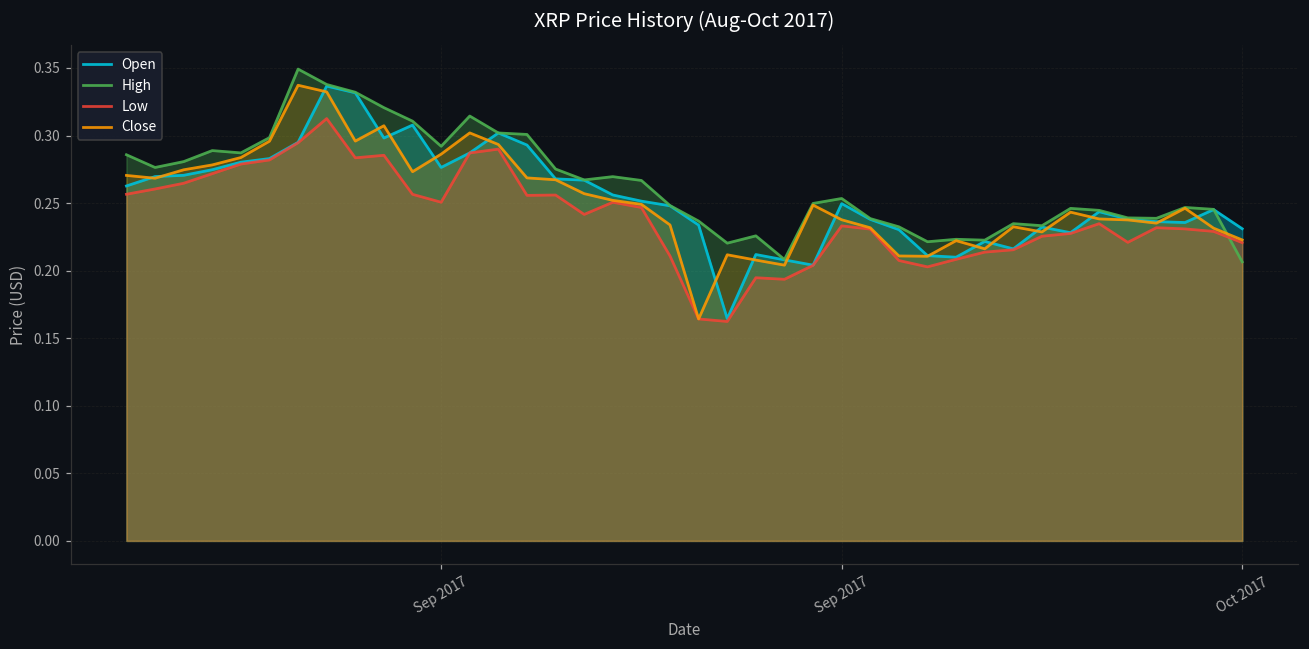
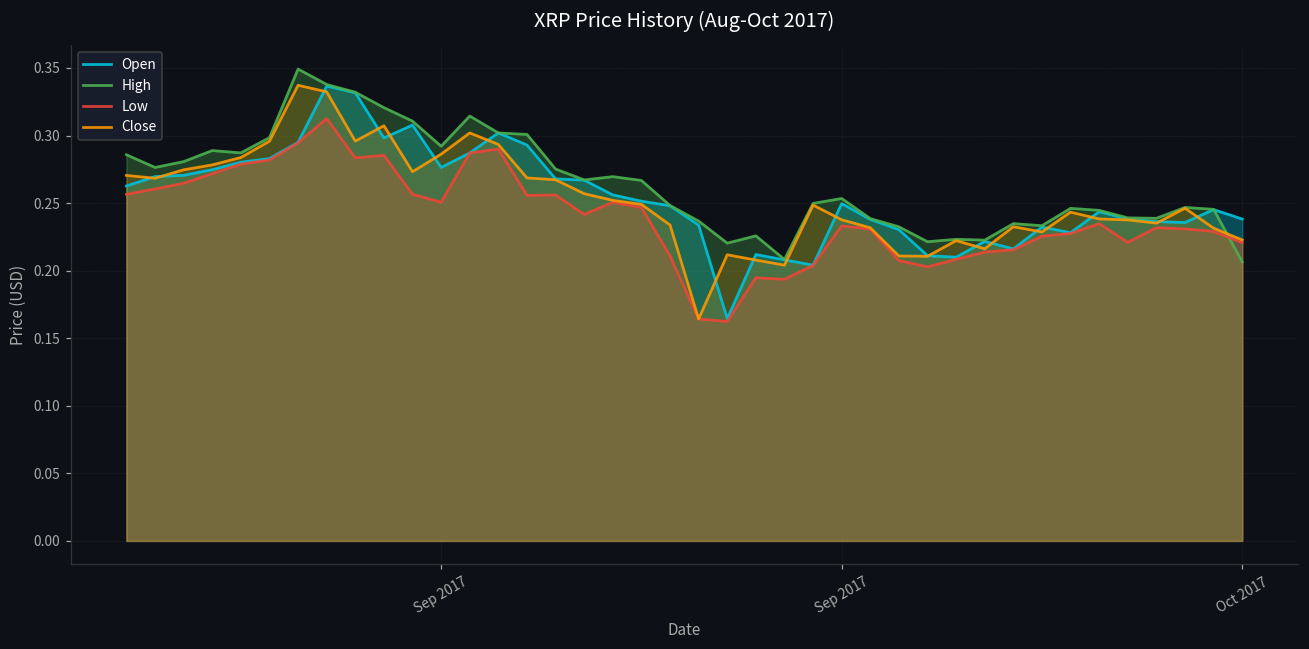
  {
    "Open": {
-     "Oct 2017": 0.231
+     "Oct 2017": 0.238
    },
    "High": {
      "Oct 2017": 0.206
    }
  }
